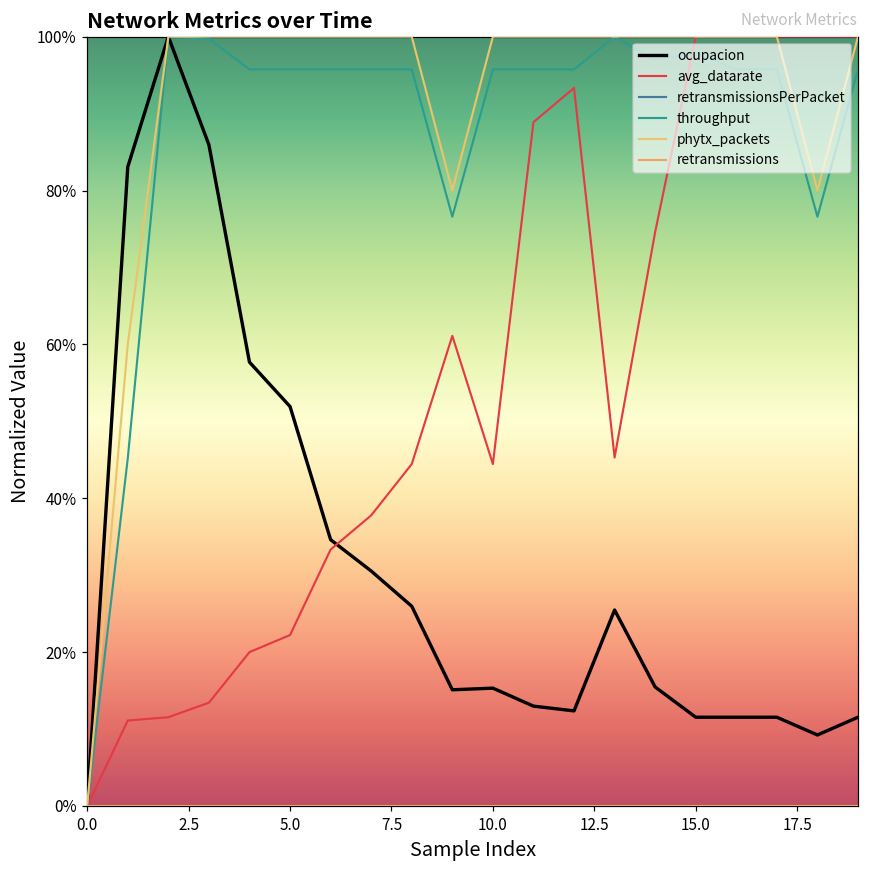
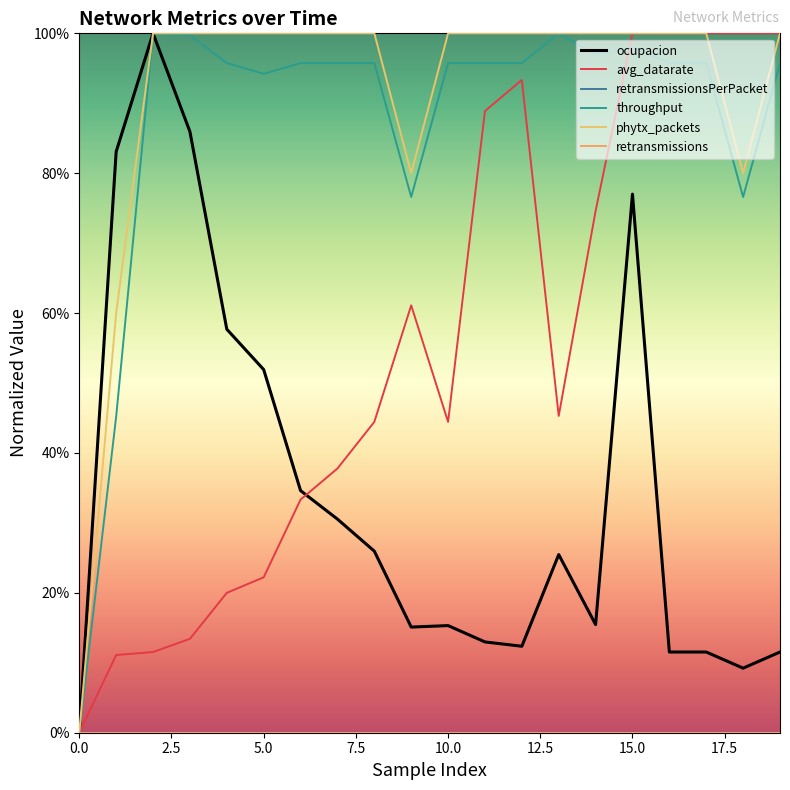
  {
    "ocupacion": {
      "5.0": "52%",
      "10.0": "15%",
-     "15.0": "12%"
+     "15.0": "77%"
    },
    "avg_datarate": {
      "5.0": "22%",
      "10.0": "44%"
    },
    "throughput": {
-     "5.0": "96%",
+     "5.0": "94%",
      "10.0": "96%"
    }
  }
